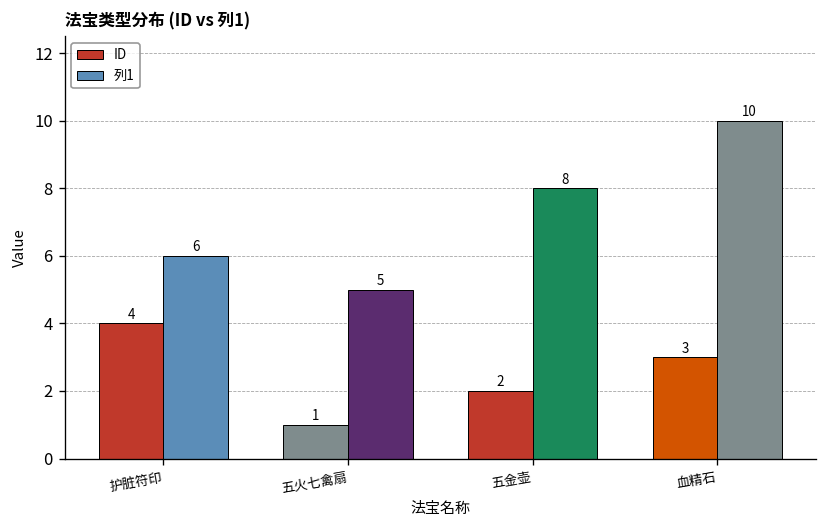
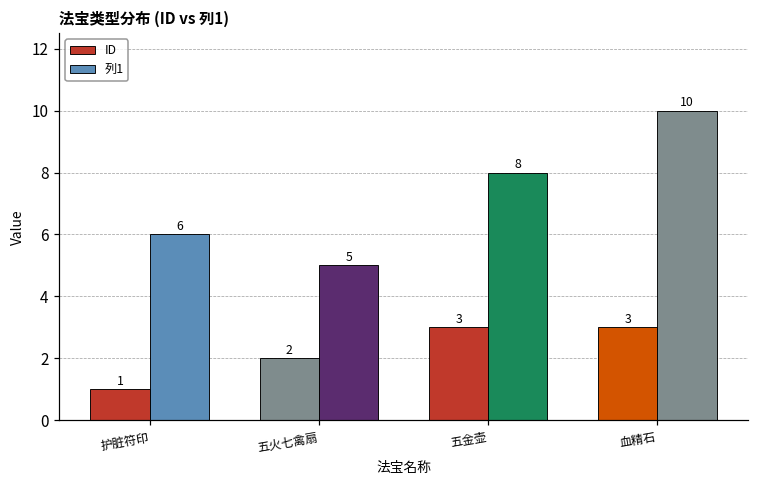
  {
    "ID": {
-     "护脏符印": 4,
-     "五火七禽扇": 1,
-     "五金壶": 2,
+     "护脏符印": 1,
+     "五火七禽扇": 2,
+     "五金壶": 3,
      "血精石": 3
    },
    "列1": {
      "护脏符印": 6,
      "五火七禽扇": 5,
      "五金壶": 8,
      "血精石": 10
    }
  }
